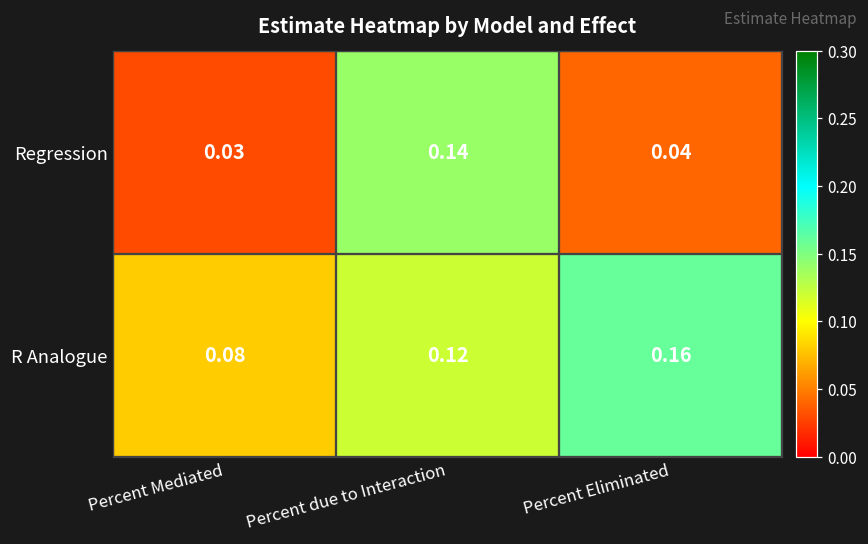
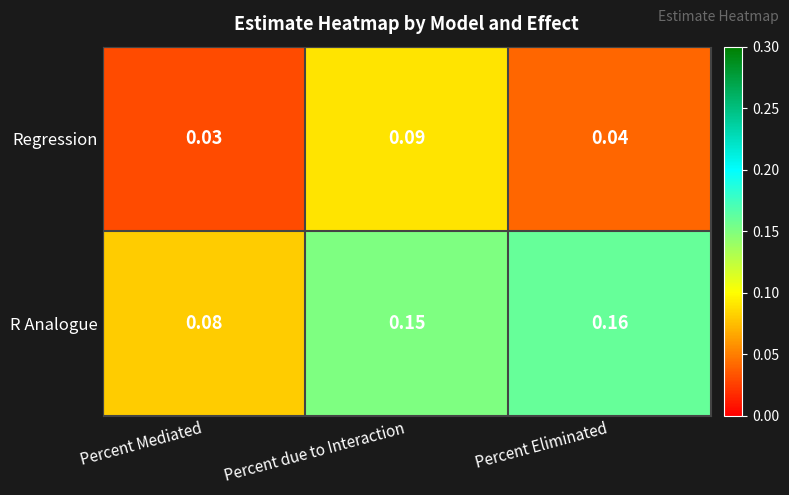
  {
    "Regression": {
      "Percent Mediated": 0.03,
-     "Percent due to Interaction": 0.14,
+     "Percent due to Interaction": 0.09,
      "Percent Eliminated": 0.04
    },
    "R Analogue": {
      "Percent Mediated": 0.08,
-     "Percent due to Interaction": 0.12,
+     "Percent due to Interaction": 0.15,
      "Percent Eliminated": 0.16
    }
  }
